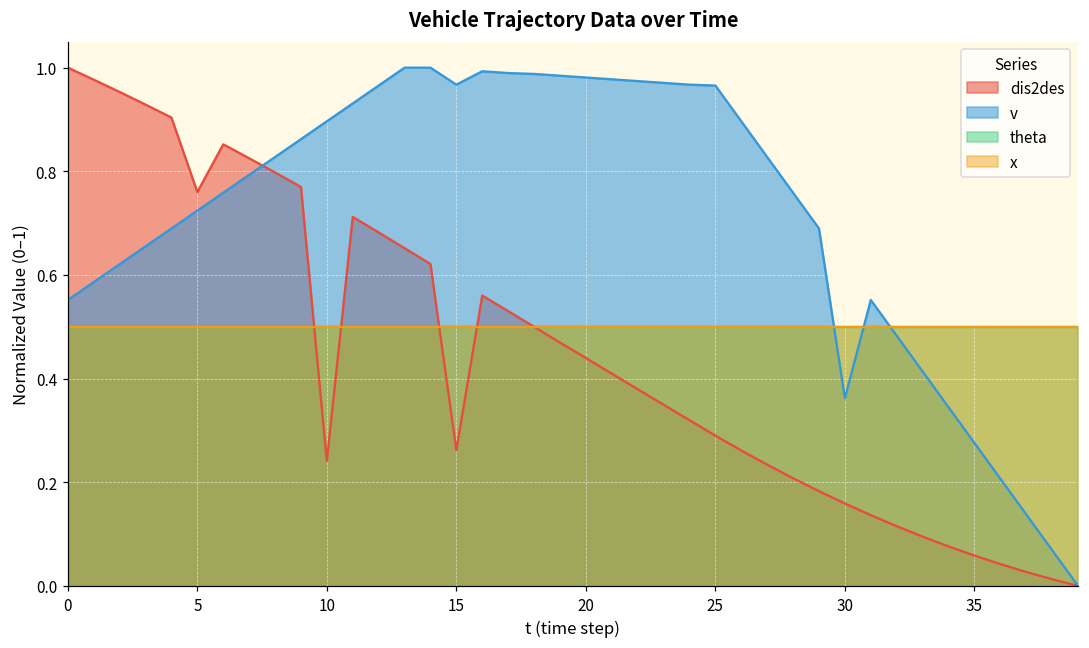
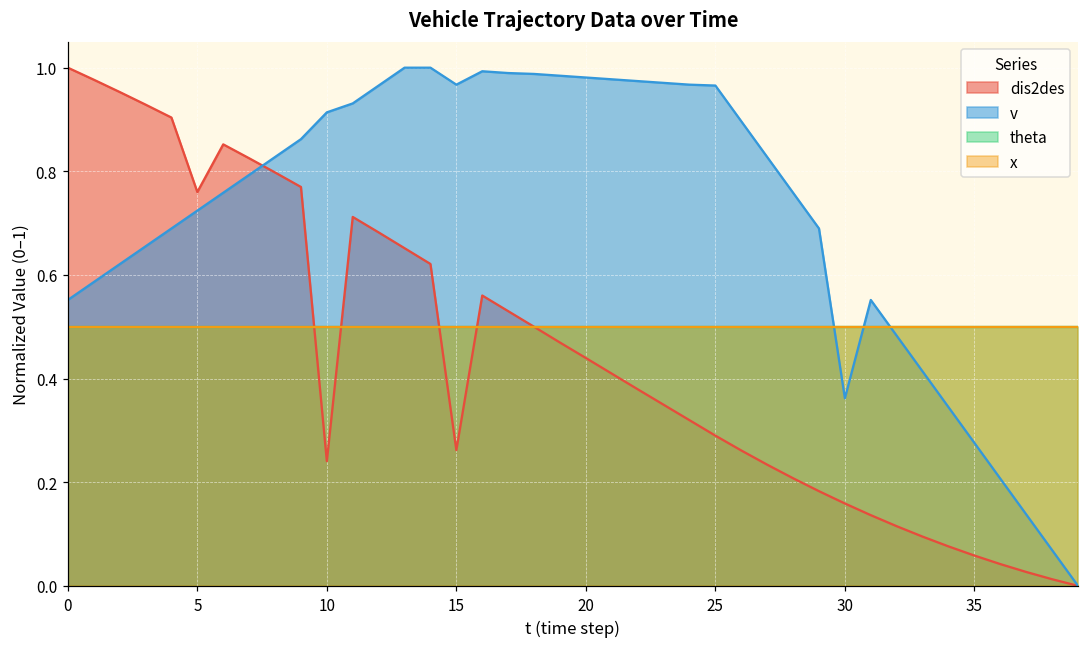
  {
    "dis2des": {
      "0": 1.00,
      "5": 0.76,
      "10": 0.24,
      "15": 0.26,
      "20": 0.44,
      "25": 0.29,
      "30": 0.16,
      "35": 0.06
    },
    "v": {
      "0": 0.55,
      "5": 0.72,
-     "10": 0.90,
+     "10": 0.91,
      "15": 0.97,
      "20": 0.98,
      "25": 0.97,
      "30": 0.36,
      "35": 0.28
    },
    "x": {
      "0": 0.50,
      "5": 0.50,
      "10": 0.50,
      "15": 0.50,
      "20": 0.50,
      "25": 0.50,
      "30": 0.50,
      "35": 0.50
    }
  }
